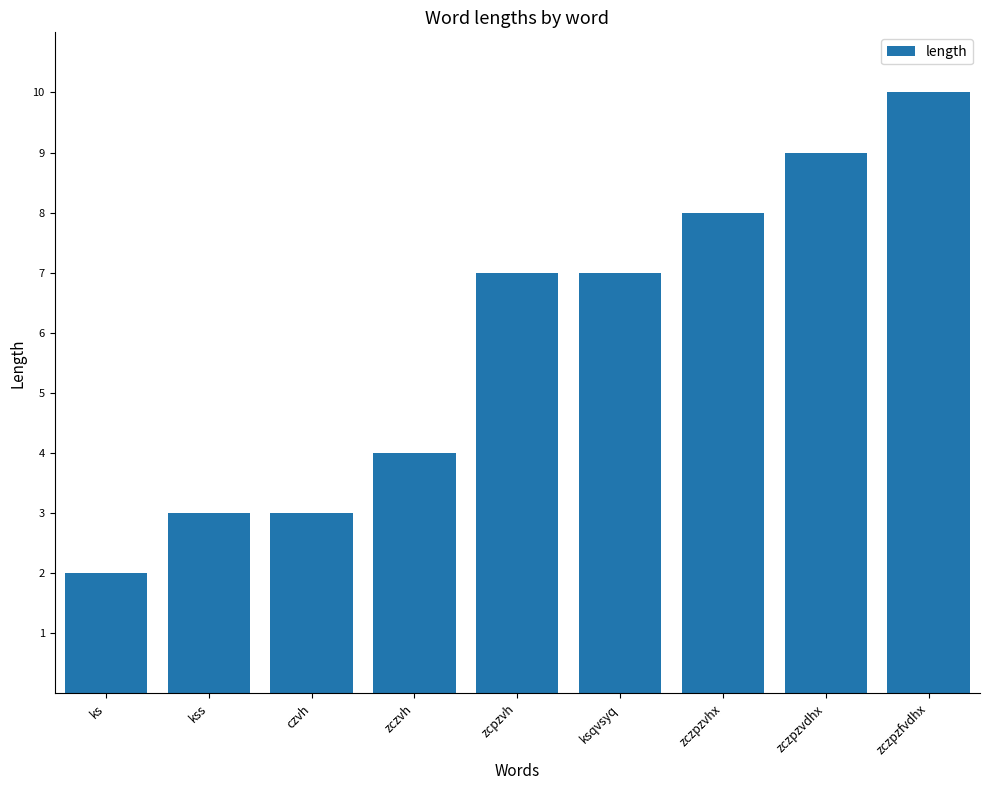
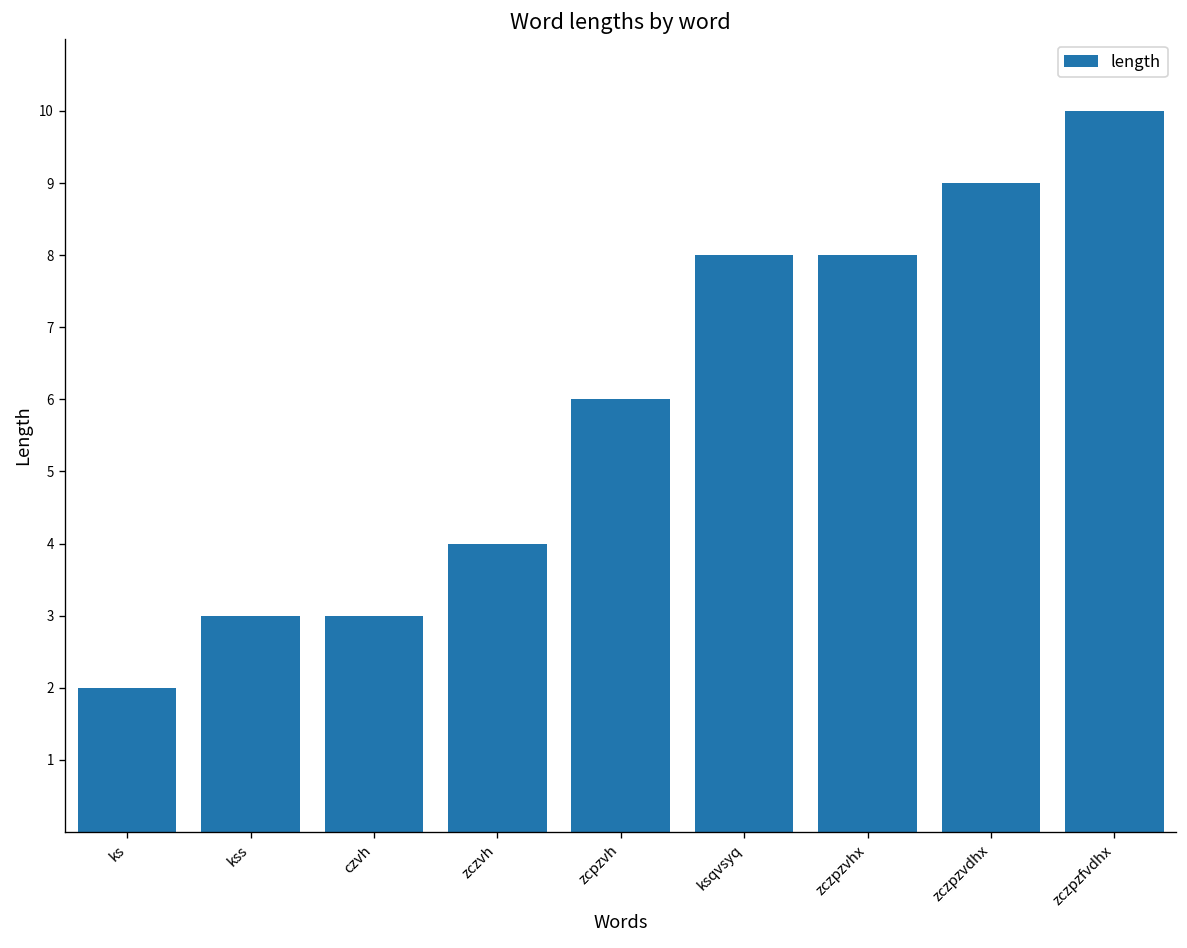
  {
    "ks": 2,
    "kss": 3,
    "czvh": 3,
    "zczvh": 4,
-   "zcpzvh": 7,
-   "ksqvsyq": 7,
+   "zcpzvh": 6,
+   "ksqvsyq": 8,
    "zczpzvhx": 8,
    "zczpzvdhx": 9,
    "zczpzfvdhx": 10
  }
